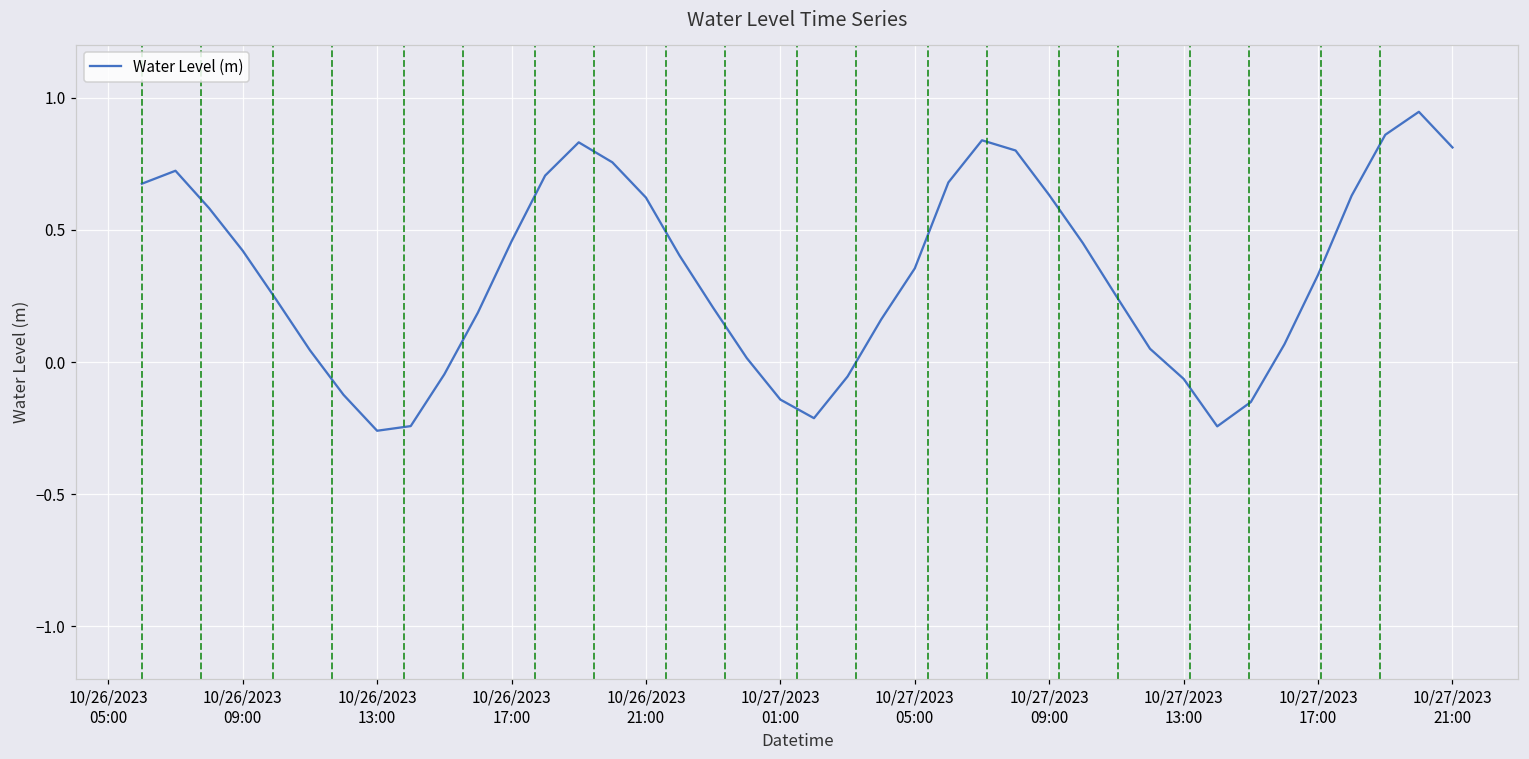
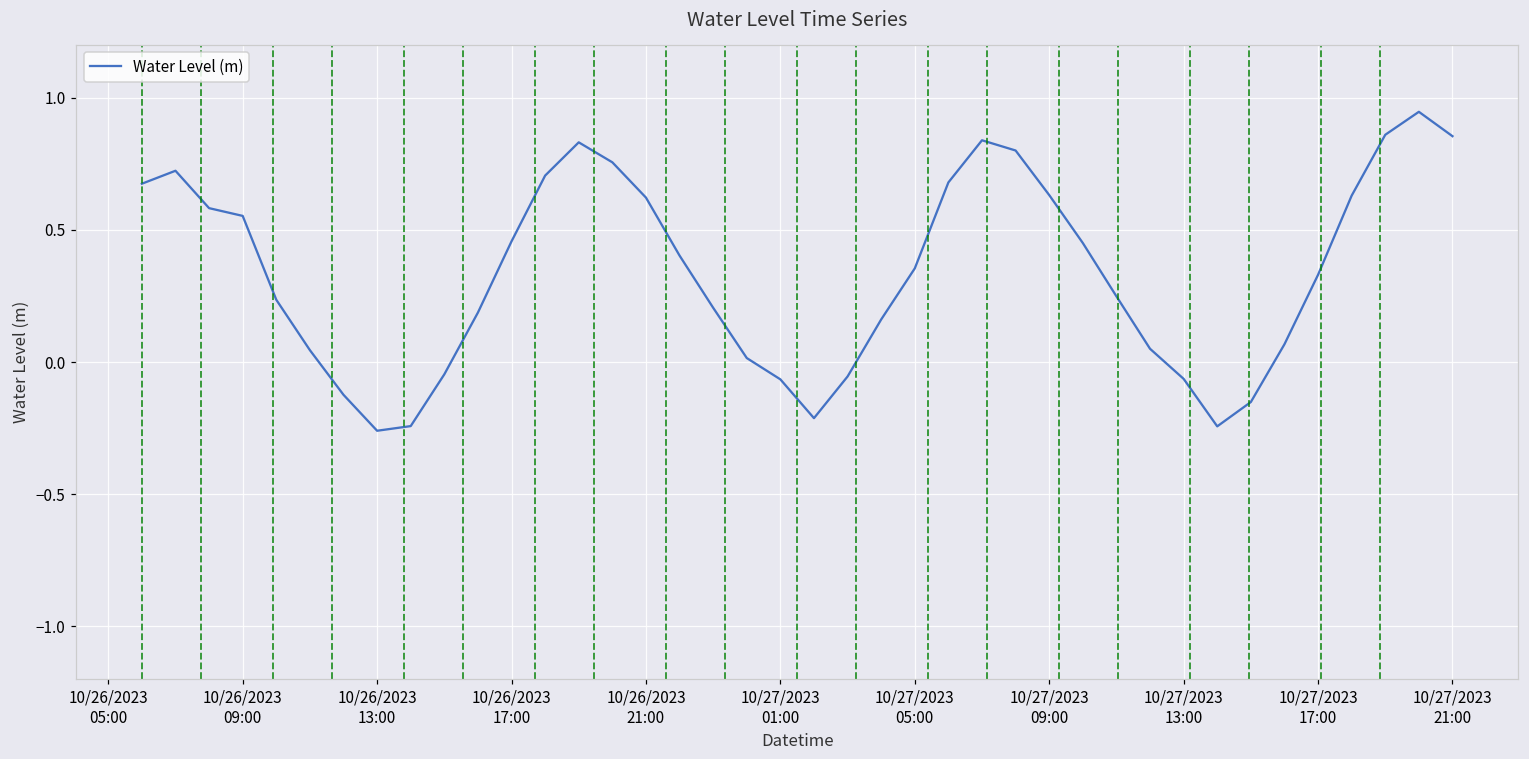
  {
-   "10/26/2023 09:00": 0.42,
+   "10/26/2023 09:00": 0.55,
    "10/26/2023 13:00": -0.26,
    "10/26/2023 17:00": 0.46,
    "10/26/2023 21:00": 0.62,
-   "10/27/2023 01:00": -0.14,
+   "10/27/2023 01:00": -0.07,
    "10/27/2023 05:00": 0.35,
    "10/27/2023 09:00": 0.63,
    "10/27/2023 13:00": -0.06,
    "10/27/2023 17:00": 0.33,
-   "10/27/2023 21:00": 0.81
+   "10/27/2023 21:00": 0.85
  }
